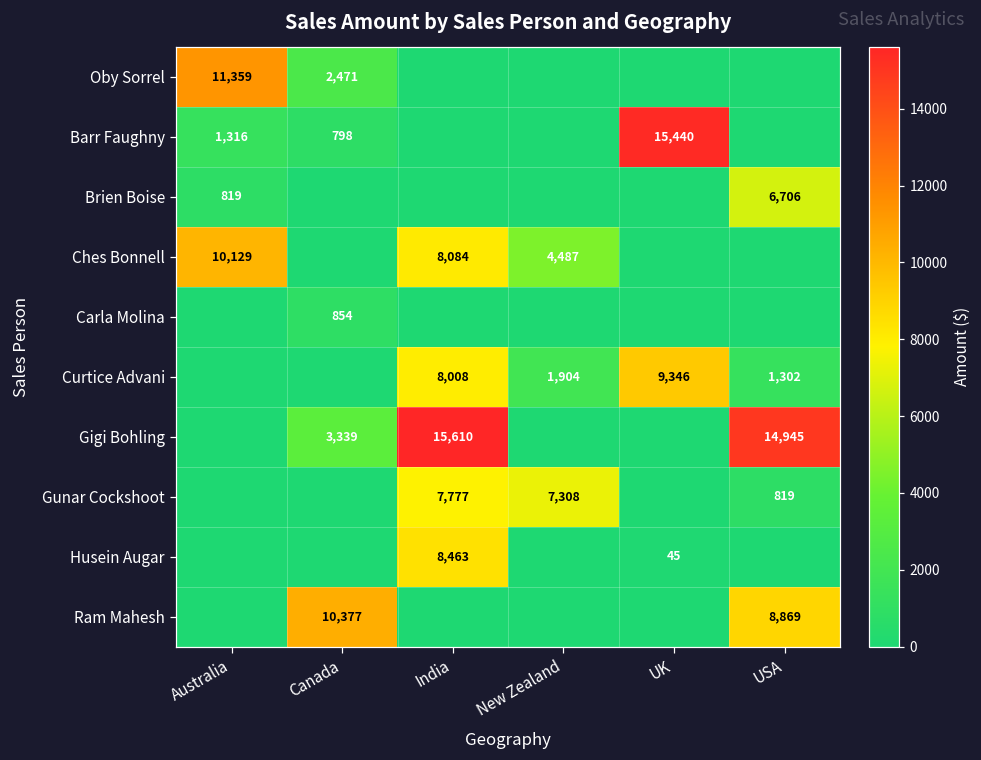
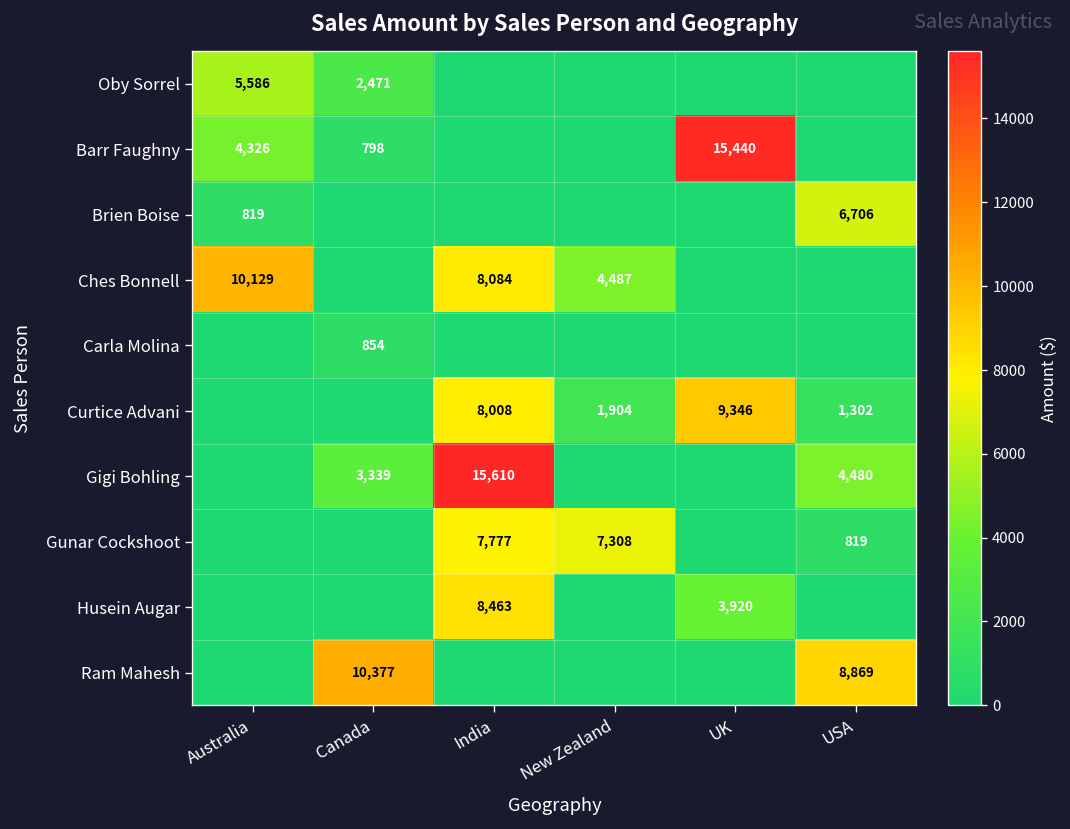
  {
    "Oby Sorrel": {
-     "Australia": "11,359",
+     "Australia": "5,586",
      "Canada": "2,471"
    },
    "Barr Faughny": {
-     "Australia": "1,316",
+     "Australia": "4,326",
      "Canada": "798",
      "UK": "15,440"
    },
    "Brien Boise": {
      "Australia": "819",
      "USA": "6,706"
    },
    "Ches Bonnell": {
      "Australia": "10,129",
      "India": "8,084",
      "New Zealand": "4,487"
    },
    "Carla Molina": {
      "Canada": "854"
    },
    "Curtice Advani": {
      "India": "8,008",
      "New Zealand": "1,904",
      "UK": "9,346",
      "USA": "1,302"
    },
    "Gigi Bohling": {
      "Canada": "3,339",
      "India": "15,610",
-     "USA": "14,945"
+     "USA": "4,480"
    },
    "Gunar Cockshoot": {
      "India": "7,777",
      "New Zealand": "7,308",
      "USA": "819"
    },
    "Husein Augar": {
      "India": "8,463",
-     "UK": "45"
+     "UK": "3,920"
    },
    "Ram Mahesh": {
      "Canada": "10,377",
      "USA": "8,869"
    }
  }
